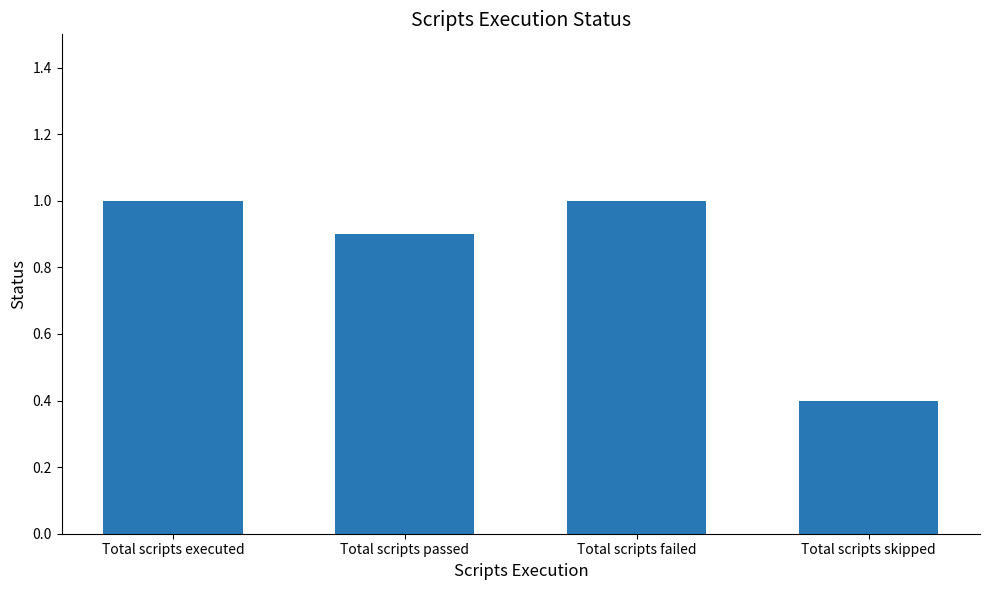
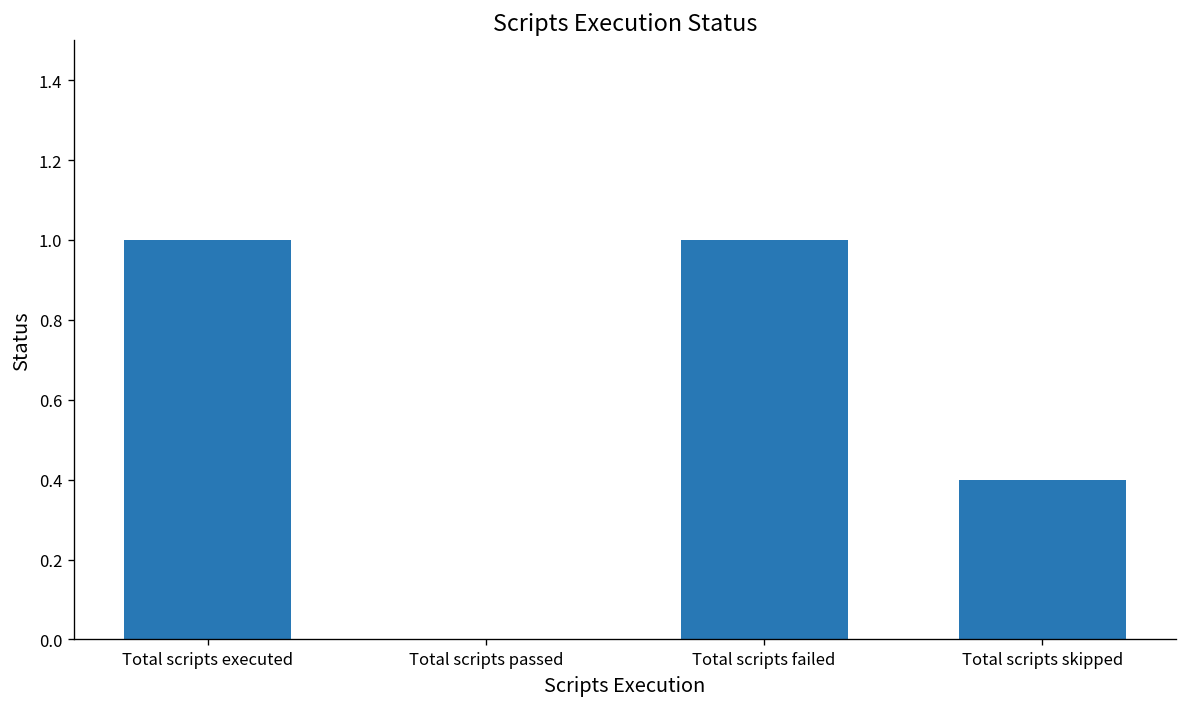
  {
    "Total scripts executed": 1.0,
-   "Total scripts passed": 0.9,
+   "Total scripts passed": 0.0,
    "Total scripts failed": 1.0,
    "Total scripts skipped": 0.4
  }
